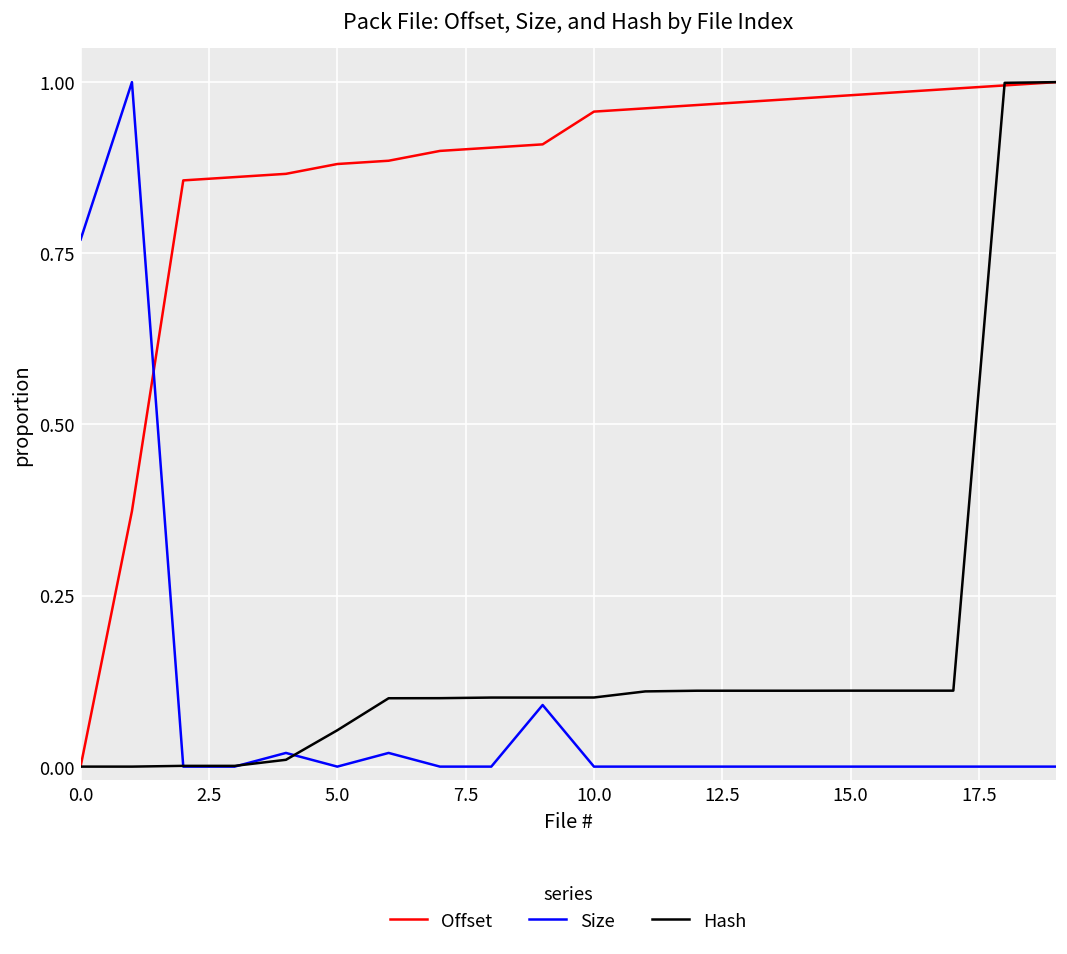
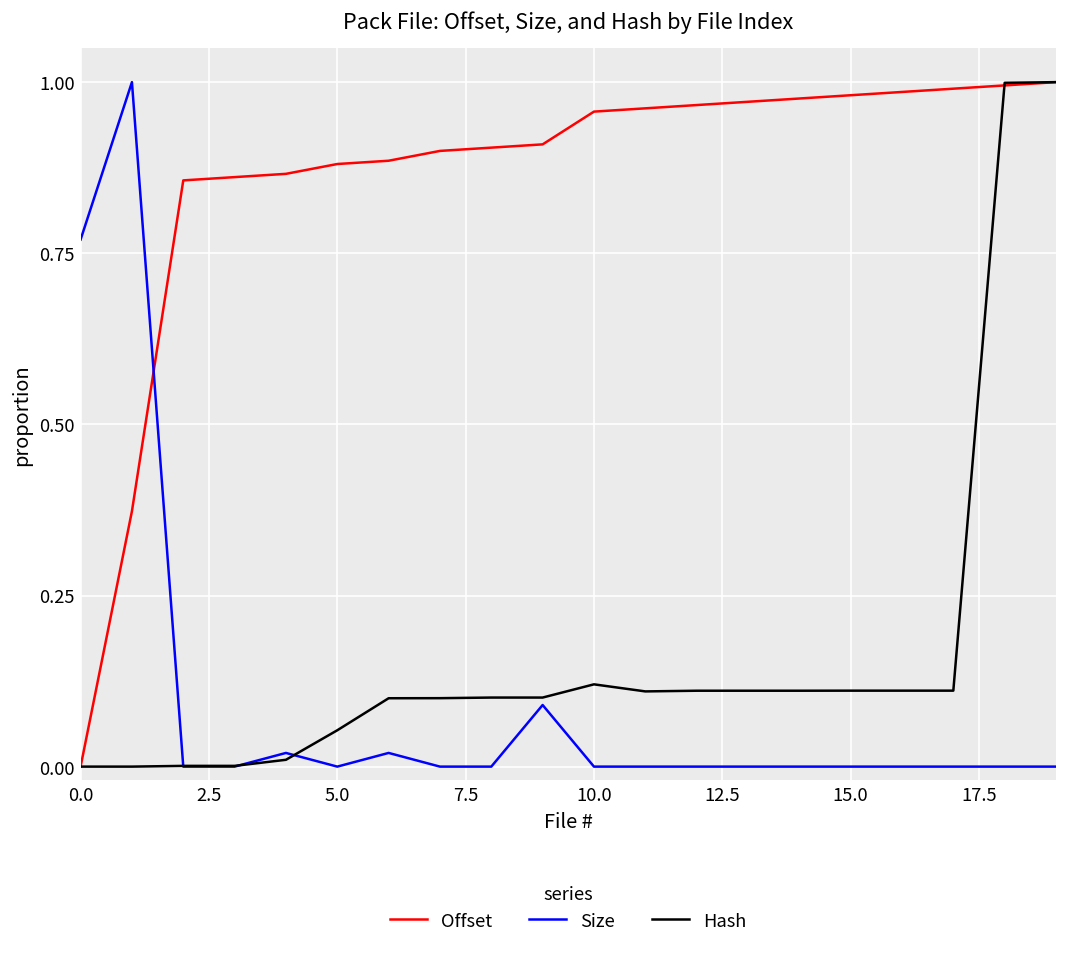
  {
    "Offset": {
      "5.0": 0.88,
      "10.0": 0.96,
      "15.0": 0.98
    },
    "Size": {
      "0.0": 0.77,
      "5.0": 0.00,
      "10.0": 0.00,
      "15.0": 0.00
    },
    "Hash": {
      "5.0": 0.05,
-     "10.0": 0.10,
+     "10.0": 0.12,
      "15.0": 0.11
    }
  }
